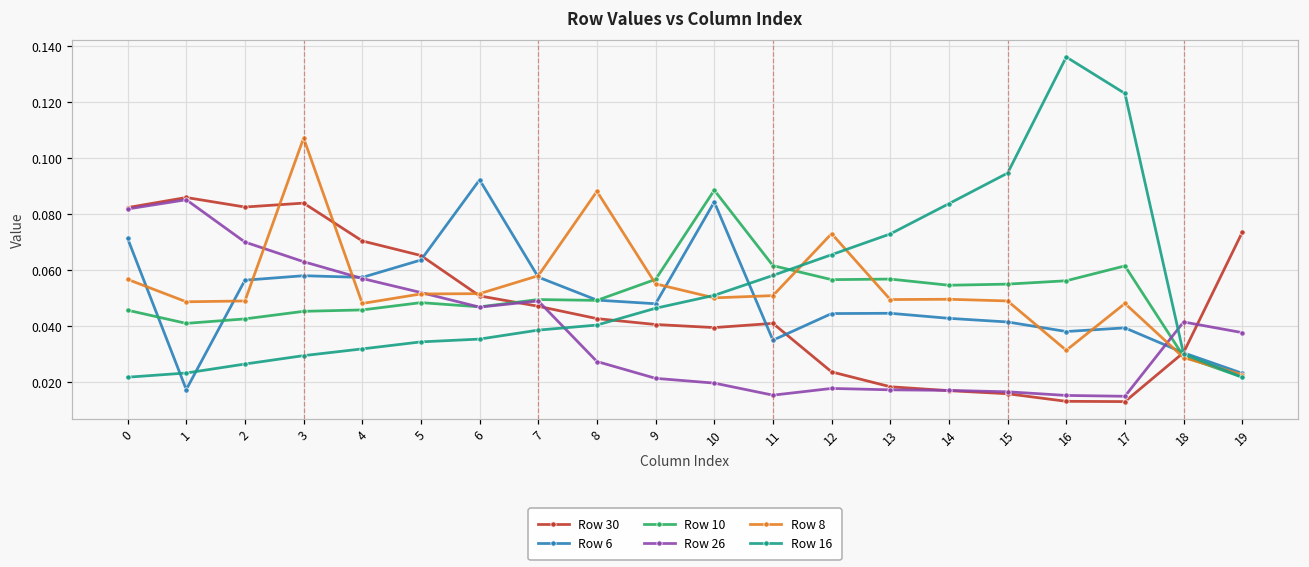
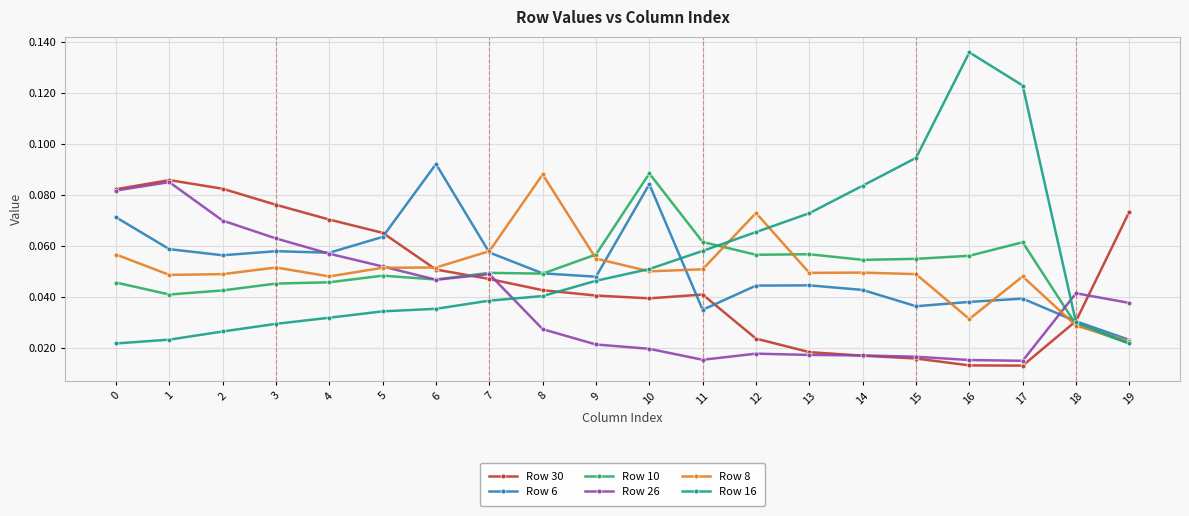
  {
    "Row 30": {
      "2": 0.083,
-     "3": 0.084,
+     "3": 0.076,
      "4": 0.070,
      "5": 0.065,
      "7": 0.047,
      "8": 0.043,
      "9": 0.041,
      "10": 0.040,
      "11": 0.041,
      "12": 0.024,
      "13": 0.018,
      "16": 0.013,
      "17": 0.013,
      "19": 0.074
    },
    "Row 6": {
      "0": 0.071,
-     "1": 0.017,
+     "1": 0.059,
      "2": 0.056,
      "3": 0.058,
      "5": 0.064,
      "6": 0.092,
      "9": 0.048,
      "10": 0.084,
      "11": 0.035,
      "12": 0.045,
      "13": 0.045,
      "14": 0.043,
-     "15": 0.042,
+     "15": 0.036,
      "16": 0.038,
      "17": 0.039
    },
    "Row 26": {
      "2": 0.070,
      "3": 0.063,
      "8": 0.027,
      "9": 0.021,
      "10": 0.020,
      "11": 0.015,
      "12": 0.018,
      "13": 0.017,
      "16": 0.015,
      "17": 0.015,
      "18": 0.042,
      "19": 0.038
    },
    "Row 8": {
      "0": 0.057,
      "1": 0.049,
      "2": 0.049,
-     "3": 0.107,
+     "3": 0.052,
      "4": 0.048,
      "8": 0.088,
      "9": 0.055,
      "11": 0.051,
      "12": 0.073,
      "13": 0.050,
      "14": 0.050,
      "15": 0.049,
      "16": 0.031,
      "17": 0.048
    }
  }
